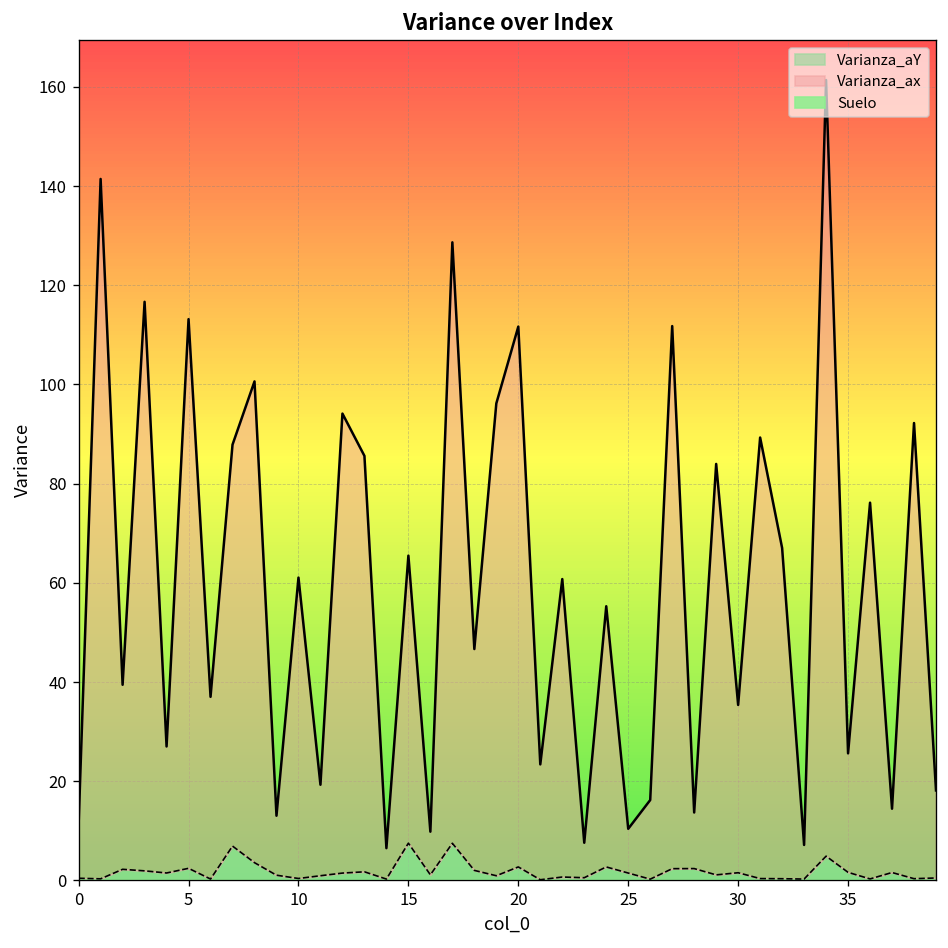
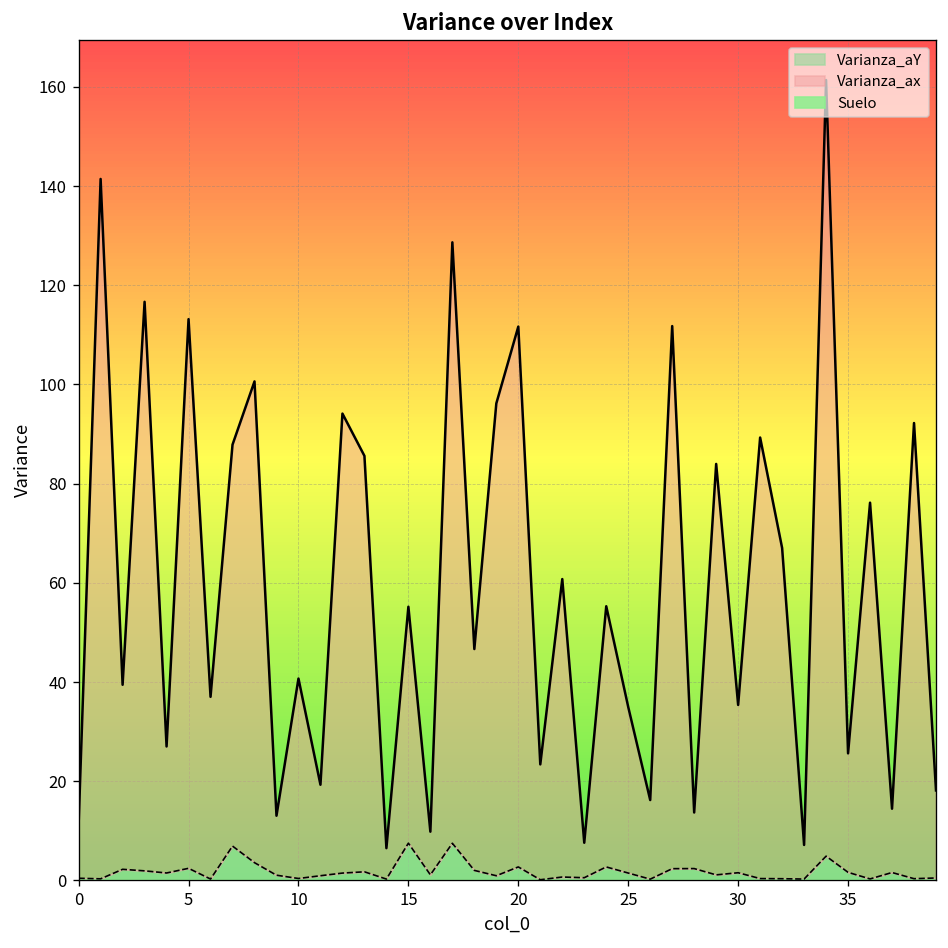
  {
    "Varianza_ax": {
      "0": 11,
      "5": 113,
-     "10": 61,
-     "15": 65,
+     "10": 41,
+     "15": 55,
      "20": 112,
-     "25": 10,
+     "25": 35,
      "30": 35,
      "35": 26
    }
  }
